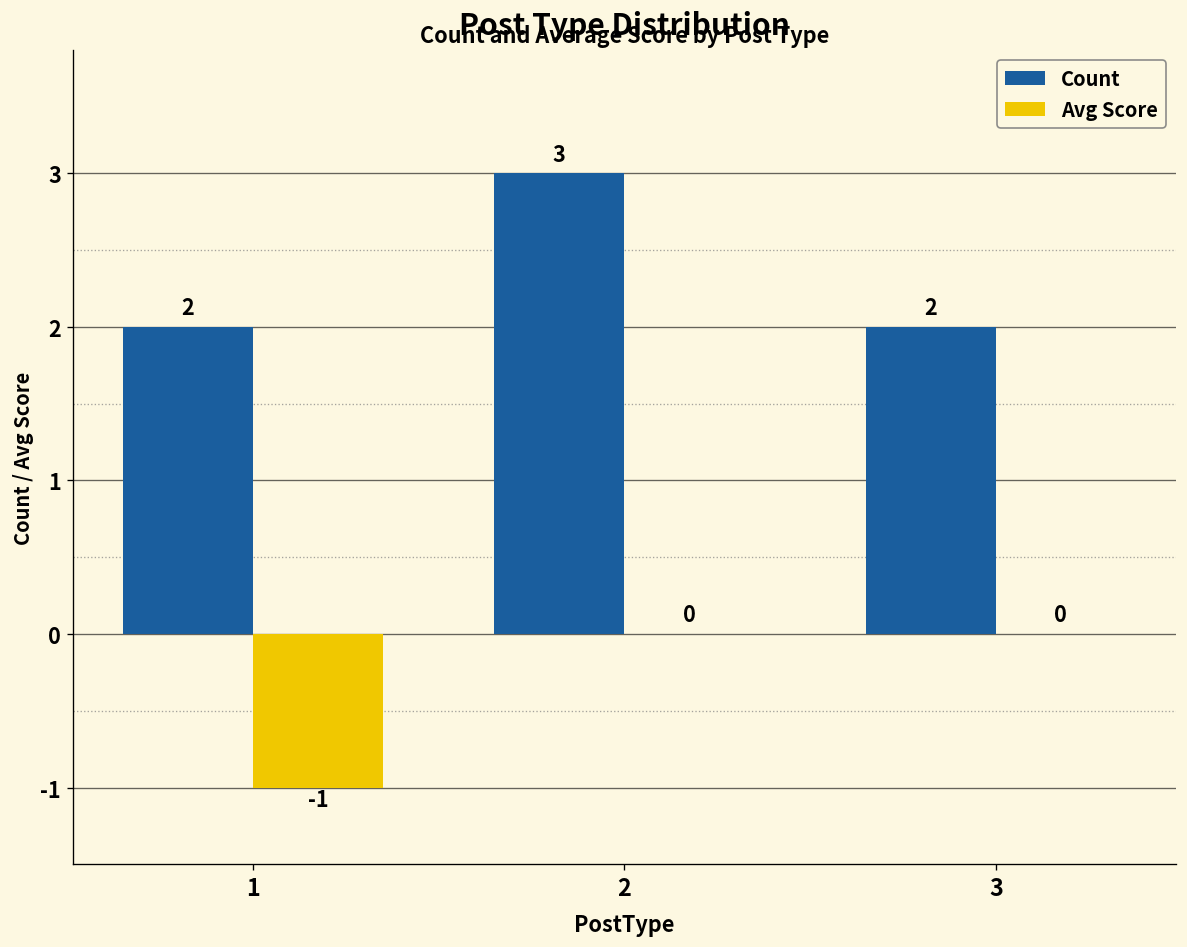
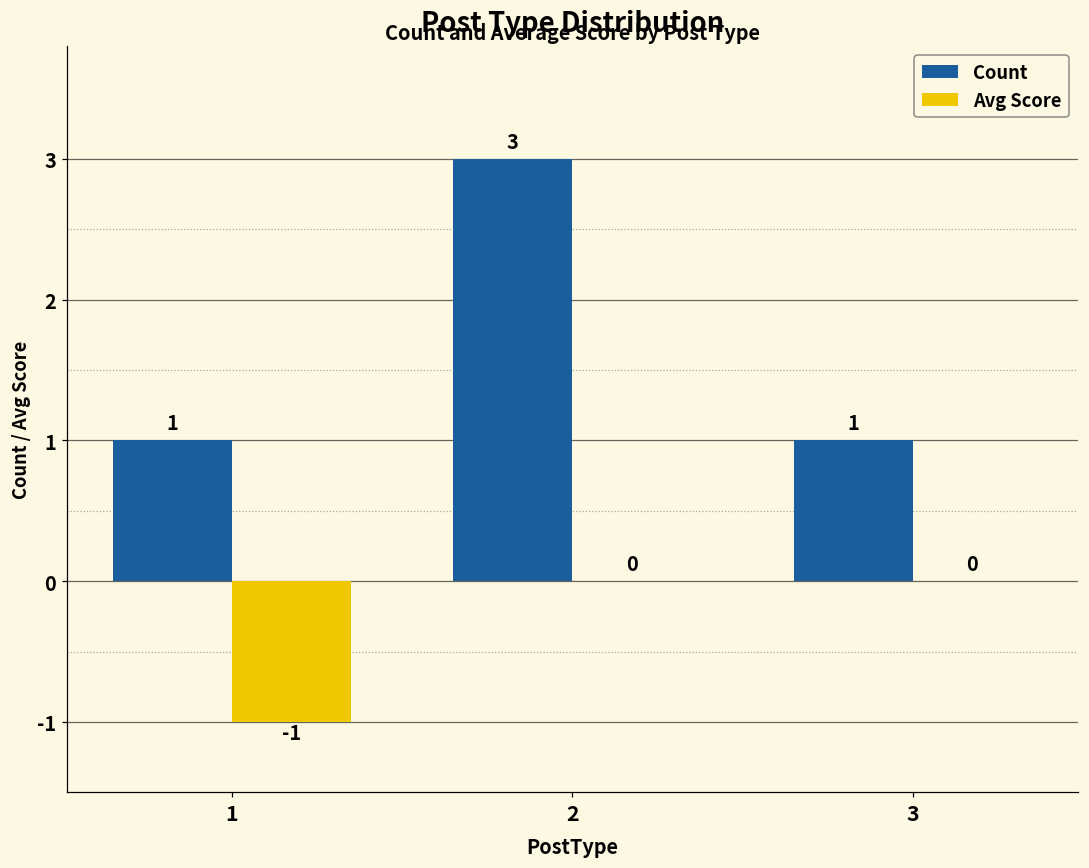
  {
    "Count": {
-     "1": 2,
+     "1": 1,
      "2": 3,
-     "3": 2
+     "3": 1
    },
    "Avg Score": {
      "1": -1,
      "2": 0,
      "3": 0
    }
  }
